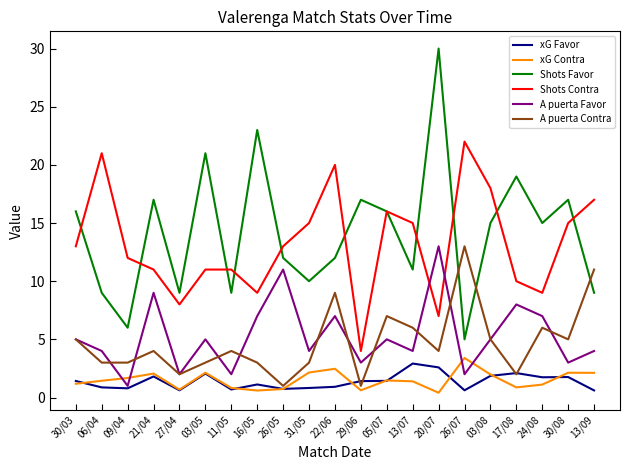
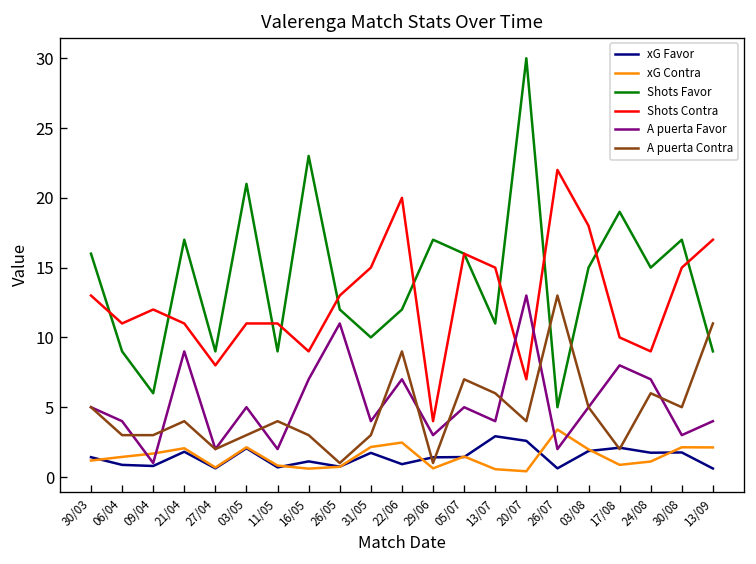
  {
    "xG Favor": {
      "30/03": 1.4,
      "06/04": 0.9,
      "21/04": 1.8,
      "16/05": 1.1,
-     "31/05": 0.8,
+     "31/05": 1.7,
      "22/06": 0.9,
      "29/06": 1.4,
      "13/07": 2.9,
      "20/07": 2.6,
      "26/07": 0.6,
      "24/08": 1.7,
      "30/08": 1.8,
      "13/09": 0.6
    },
    "xG Contra": {
      "30/03": 1.2,
      "06/04": 1.4,
      "09/04": 1.7,
      "21/04": 2.1,
      "16/05": 0.6,
      "31/05": 2.2,
      "22/06": 2.5,
      "29/06": 0.6,
-     "13/07": 1.4,
+     "13/07": 0.6,
      "20/07": 0.4,
      "26/07": 3.4,
      "17/08": 0.9,
      "24/08": 1.1,
      "30/08": 2.1,
      "13/09": 2.1
    },
    "Shots Favor": {
      "30/03": 16.0,
      "06/04": 9.0,
      "09/04": 6.0,
      "21/04": 17.0,
      "27/04": 9.0,
      "03/05": 21.0,
      "11/05": 9.0,
      "16/05": 23.0,
      "26/05": 12.0,
      "31/05": 10.0,
      "22/06": 12.0,
      "29/06": 17.0,
      "13/07": 11.0,
      "20/07": 30.0,
      "26/07": 5.0,
      "03/08": 15.0,
      "17/08": 19.0,
      "24/08": 15.0,
      "30/08": 17.0,
      "13/09": 9.0
    },
    "Shots Contra": {
      "30/03": 13,
-     "06/04": 21,
+     "06/04": 11,
      "09/04": 12,
      "21/04": 11,
      "27/04": 8,
      "03/05": 11,
      "11/05": 11,
      "16/05": 9,
      "26/05": 13,
      "31/05": 15,
      "22/06": 20,
      "29/06": 4,
      "13/07": 15,
      "20/07": 7,
      "26/07": 22,
      "03/08": 18,
      "17/08": 10,
      "24/08": 9,
      "30/08": 15,
      "13/09": 17
    },
    "A puerta Favor": {
      "06/04": 4.0,
      "21/04": 9.0,
      "03/05": 5.0,
      "11/05": 2.0,
      "16/05": 7.0,
      "26/05": 11.0,
      "31/05": 4.0,
      "22/06": 7.0,
      "29/06": 3.0,
      "05/07": 5.0,
      "13/07": 4.0,
      "20/07": 13.0,
      "26/07": 2.0,
      "17/08": 8.0,
      "24/08": 7.0,
      "30/08": 3.0,
      "13/09": 4.0
    },
    "A puerta Contra": {
      "06/04": 3.0,
      "09/04": 3.0,
      "21/04": 4.0,
      "03/05": 3.0,
      "11/05": 4.0,
      "16/05": 3.0,
      "26/05": 1.0,
      "31/05": 3.0,
      "22/06": 9.0,
      "29/06": 1.0,
      "05/07": 7.0,
      "13/07": 6.0,
      "20/07": 4.0,
      "26/07": 13.0,
      "24/08": 6.0,
      "30/08": 5.0,
      "13/09": 11.0
    }
  }
